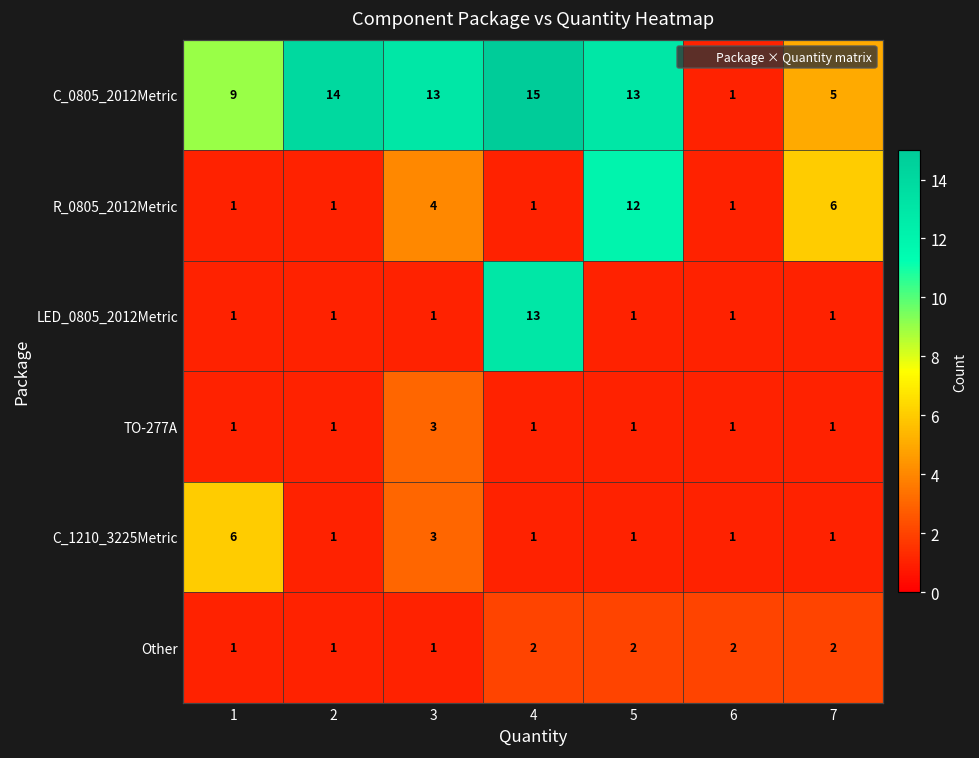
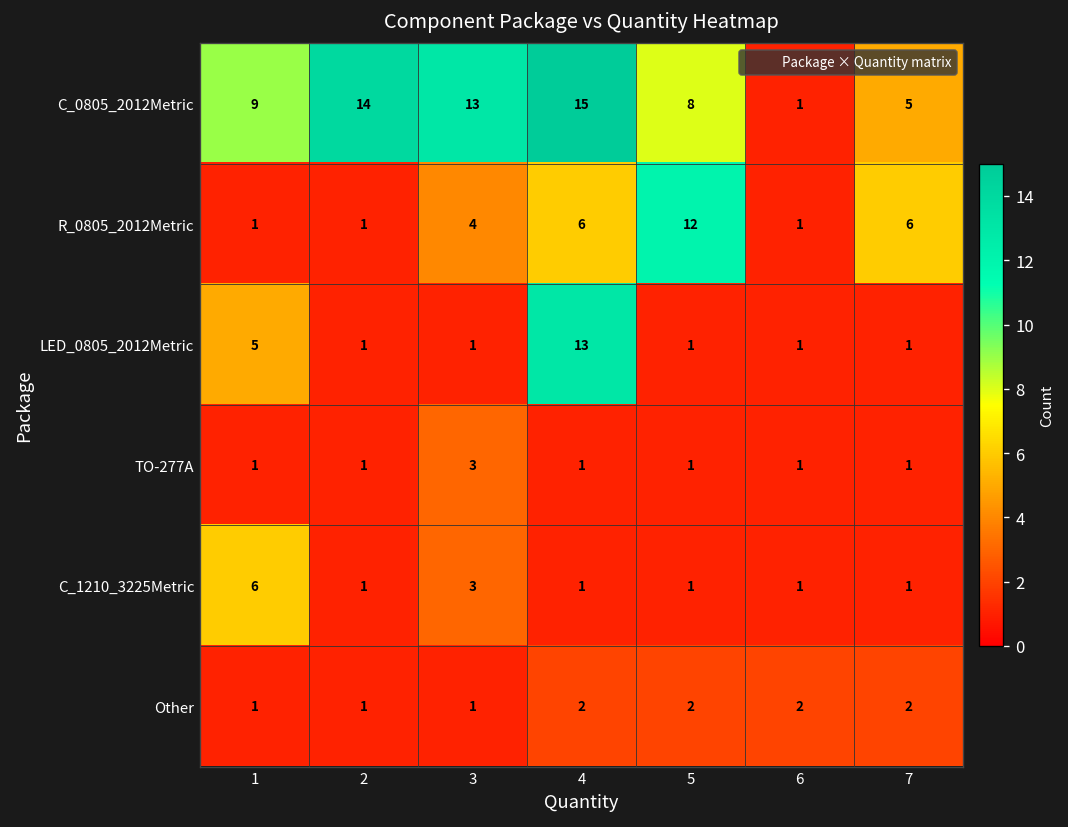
  {
    "C_0805_2012Metric": {
      "1": 9,
      "2": 14,
      "3": 13,
      "4": 15,
-     "5": 13,
+     "5": 8,
      "6": 1,
      "7": 5
    },
    "R_0805_2012Metric": {
      "1": 1,
      "2": 1,
      "3": 4,
-     "4": 1,
+     "4": 6,
      "5": 12,
      "6": 1,
      "7": 6
    },
    "LED_0805_2012Metric": {
-     "1": 1,
+     "1": 5,
      "2": 1,
      "3": 1,
      "4": 13,
      "5": 1,
      "6": 1,
      "7": 1
    },
    "TO-277A": {
      "1": 1,
      "2": 1,
      "3": 3,
      "4": 1,
      "5": 1,
      "6": 1,
      "7": 1
    },
    "C_1210_3225Metric": {
      "1": 6,
      "2": 1,
      "3": 3,
      "4": 1,
      "5": 1,
      "6": 1,
      "7": 1
    },
    "Other": {
      "1": 1,
      "2": 1,
      "3": 1,
      "4": 2,
      "5": 2,
      "6": 2,
      "7": 2
    }
  }
